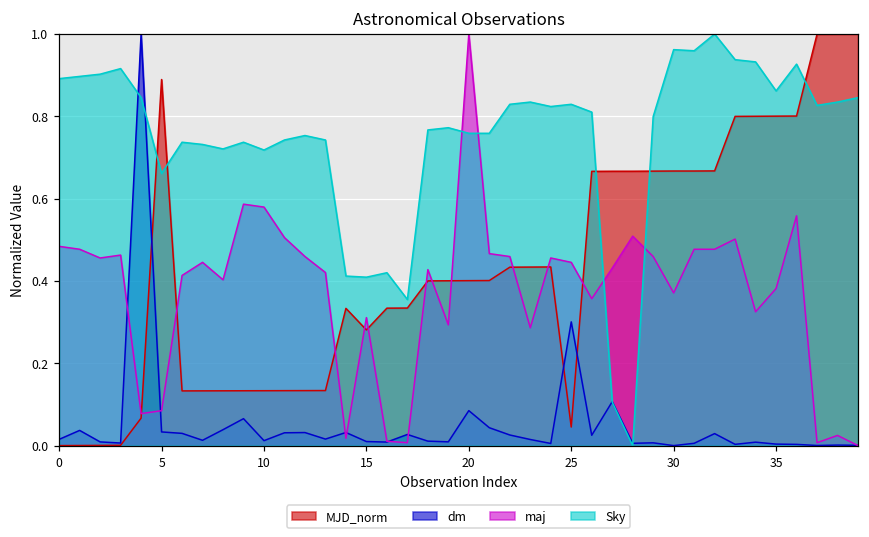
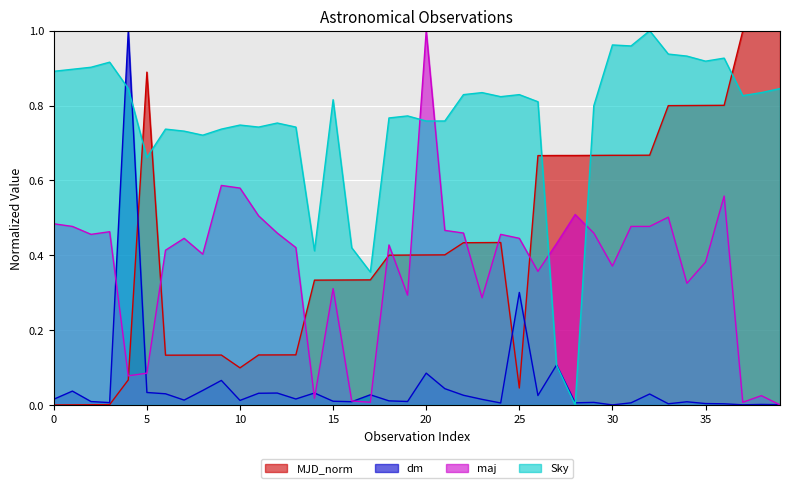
  {
    "MJD_norm": {
      "0": 0.00,
      "5": 0.89,
-     "10": 0.13,
-     "15": 0.28,
+     "10": 0.10,
+     "15": 0.33,
      "20": 0.40,
      "25": 0.05,
      "30": 0.67,
      "35": 0.80
    },
    "dm": {
      "0": 0.02,
      "5": 0.03,
      "10": 0.01,
      "15": 0.01,
      "20": 0.08,
      "25": 0.30,
      "30": 0.00,
      "35": 0.00
    },
    "maj": {
      "0": 0.48,
      "5": 0.08,
      "10": 0.58,
      "15": 0.31,
      "20": 1.00,
      "25": 0.45,
      "30": 0.37,
      "35": 0.38
    },
    "Sky": {
      "0": 0.89,
      "5": 0.66,
-     "10": 0.72,
-     "15": 0.41,
+     "10": 0.75,
+     "15": 0.82,
      "20": 0.76,
      "25": 0.83,
      "30": 0.96,
-     "35": 0.86
+     "35": 0.92
    }
  }
